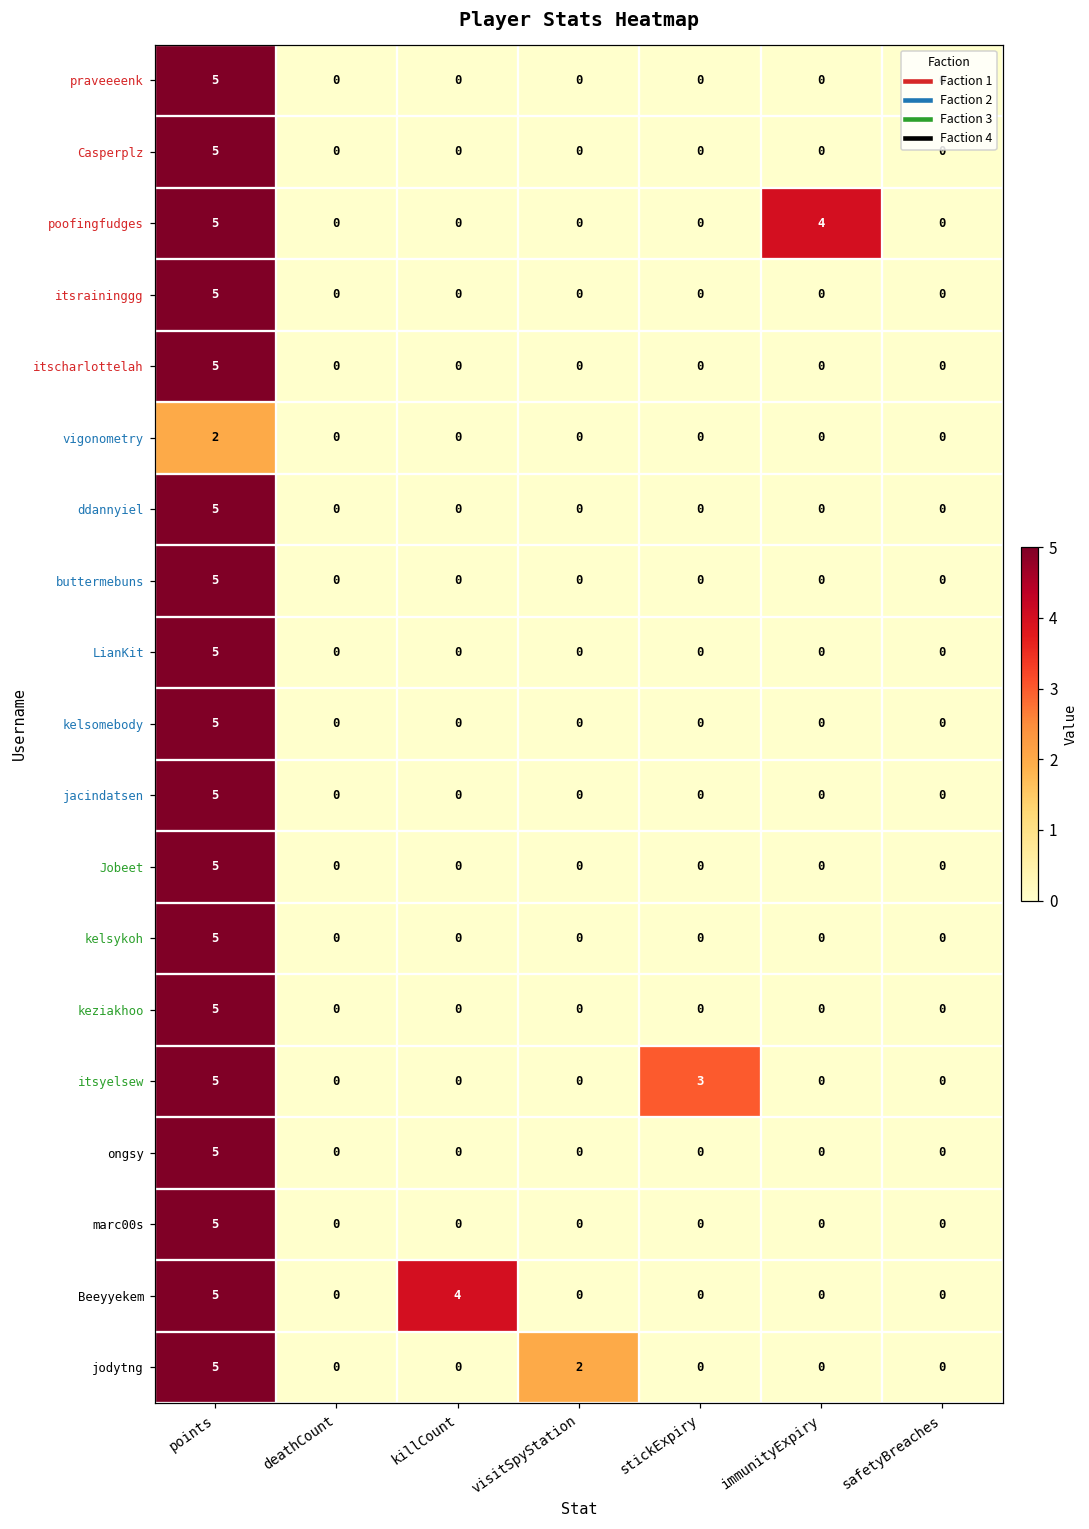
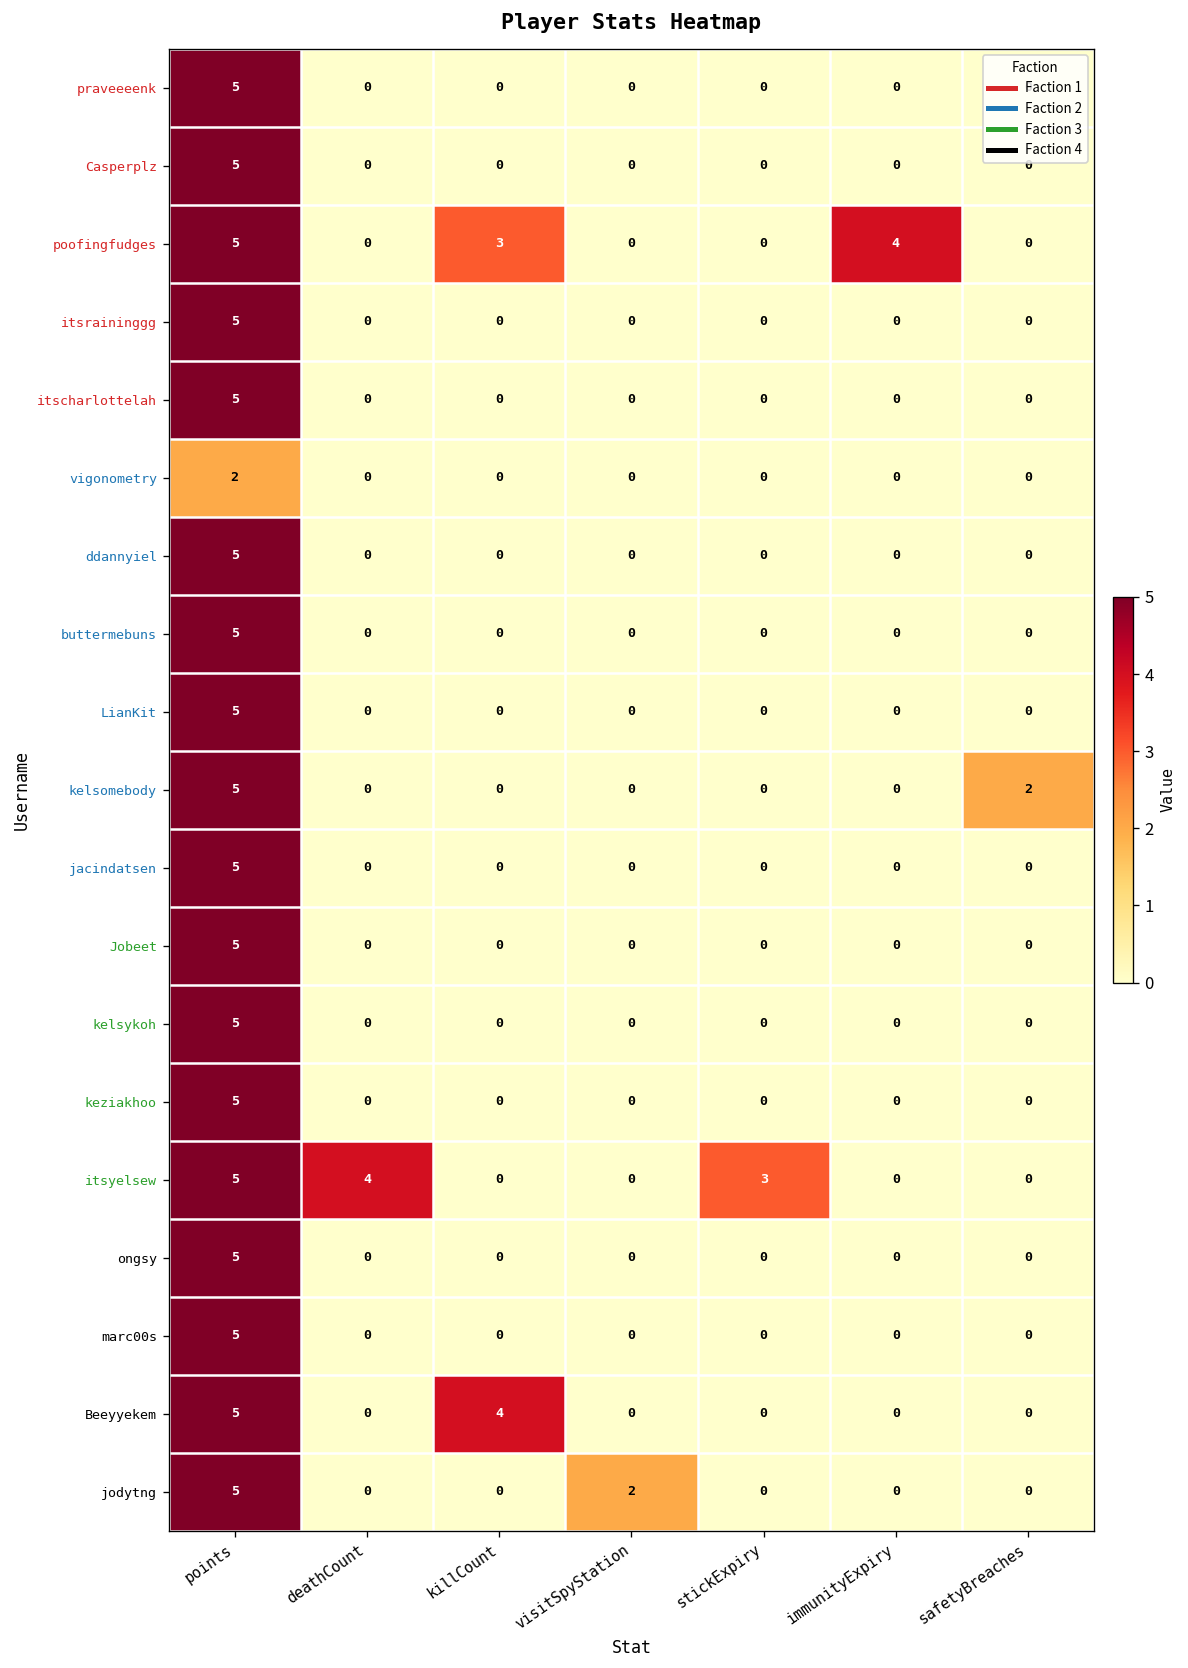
  {
    "praveeeenk": {
      "points": 5,
      "deathCount": 0,
      "killCount": 0,
      "visitSpyStation": 0,
      "stickExpiry": 0,
      "immunityExpiry": 0
    },
    "Casperplz": {
      "points": 5,
      "deathCount": 0,
      "killCount": 0,
      "visitSpyStation": 0,
      "stickExpiry": 0,
      "immunityExpiry": 0,
      "safetyBreaches": 0
    },
    "poofingfudges": {
      "points": 5,
      "deathCount": 0,
-     "killCount": 0,
+     "killCount": 3,
      "visitSpyStation": 0,
      "stickExpiry": 0,
      "immunityExpiry": 4,
      "safetyBreaches": 0
    },
    "itsraininggg": {
      "points": 5,
      "deathCount": 0,
      "killCount": 0,
      "visitSpyStation": 0,
      "stickExpiry": 0,
      "immunityExpiry": 0,
      "safetyBreaches": 0
    },
    "itscharlottelah": {
      "points": 5,
      "deathCount": 0,
      "killCount": 0,
      "visitSpyStation": 0,
      "stickExpiry": 0,
      "immunityExpiry": 0,
      "safetyBreaches": 0
    },
    "vigonometry": {
      "points": 2,
      "deathCount": 0,
      "killCount": 0,
      "visitSpyStation": 0,
      "stickExpiry": 0,
      "immunityExpiry": 0,
      "safetyBreaches": 0
    },
    "ddannyiel": {
      "points": 5,
      "deathCount": 0,
      "killCount": 0,
      "visitSpyStation": 0,
      "stickExpiry": 0,
      "immunityExpiry": 0,
      "safetyBreaches": 0
    },
    "buttermebuns": {
      "points": 5,
      "deathCount": 0,
      "killCount": 0,
      "visitSpyStation": 0,
      "stickExpiry": 0,
      "immunityExpiry": 0,
      "safetyBreaches": 0
    },
    "LianKit": {
      "points": 5,
      "deathCount": 0,
      "killCount": 0,
      "visitSpyStation": 0,
      "stickExpiry": 0,
      "immunityExpiry": 0,
      "safetyBreaches": 0
    },
    "kelsomebody": {
      "points": 5,
      "deathCount": 0,
      "killCount": 0,
      "visitSpyStation": 0,
      "stickExpiry": 0,
      "immunityExpiry": 0,
-     "safetyBreaches": 0
+     "safetyBreaches": 2
    },
    "jacindatsen": {
      "points": 5,
      "deathCount": 0,
      "killCount": 0,
      "visitSpyStation": 0,
      "stickExpiry": 0,
      "immunityExpiry": 0,
      "safetyBreaches": 0
    },
    "Jobeet": {
      "points": 5,
      "deathCount": 0,
      "killCount": 0,
      "visitSpyStation": 0,
      "stickExpiry": 0,
      "immunityExpiry": 0,
      "safetyBreaches": 0
    },
    "kelsykoh": {
      "points": 5,
      "deathCount": 0,
      "killCount": 0,
      "visitSpyStation": 0,
      "stickExpiry": 0,
      "immunityExpiry": 0,
      "safetyBreaches": 0
    },
    "keziakhoo": {
      "points": 5,
      "deathCount": 0,
      "killCount": 0,
      "visitSpyStation": 0,
      "stickExpiry": 0,
      "immunityExpiry": 0,
      "safetyBreaches": 0
    },
    "itsyelsew": {
      "points": 5,
-     "deathCount": 0,
+     "deathCount": 4,
      "killCount": 0,
      "visitSpyStation": 0,
      "stickExpiry": 3,
      "immunityExpiry": 0,
      "safetyBreaches": 0
    },
    "ongsy": {
      "points": 5,
      "deathCount": 0,
      "killCount": 0,
      "visitSpyStation": 0,
      "stickExpiry": 0,
      "immunityExpiry": 0,
      "safetyBreaches": 0
    },
    "marc00s": {
      "points": 5,
      "deathCount": 0,
      "killCount": 0,
      "visitSpyStation": 0,
      "stickExpiry": 0,
      "immunityExpiry": 0,
      "safetyBreaches": 0
    },
    "Beeyyekem": {
      "points": 5,
      "deathCount": 0,
      "killCount": 4,
      "visitSpyStation": 0,
      "stickExpiry": 0,
      "immunityExpiry": 0,
      "safetyBreaches": 0
    },
    "jodytng": {
      "points": 5,
      "deathCount": 0,
      "killCount": 0,
      "visitSpyStation": 2,
      "stickExpiry": 0,
      "immunityExpiry": 0,
      "safetyBreaches": 0
    }
  }
